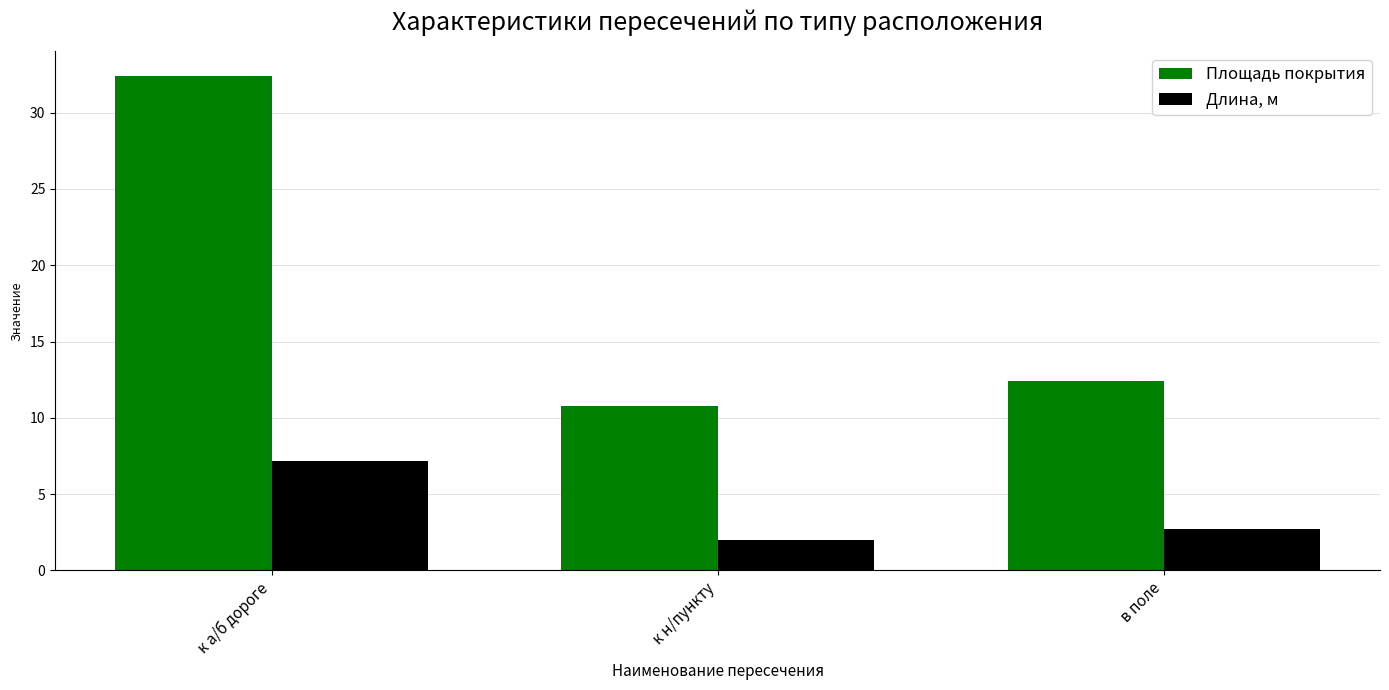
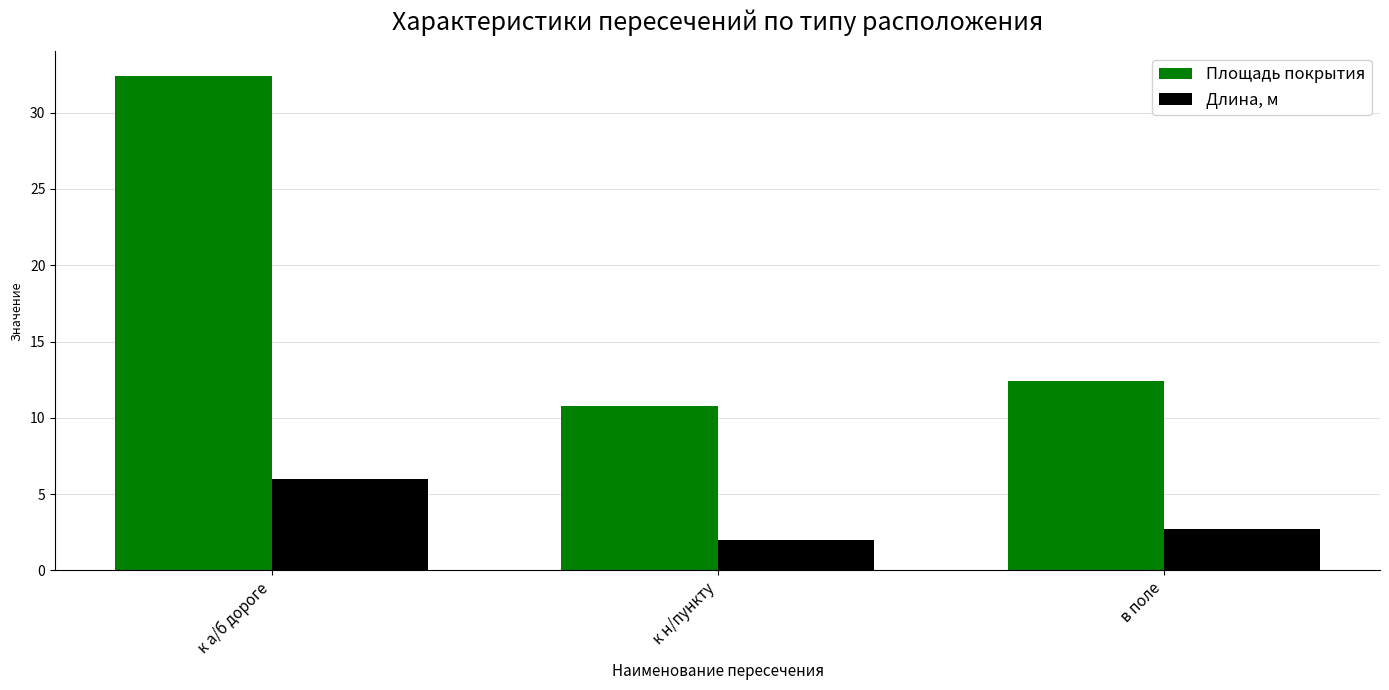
  {
    "Площадь покрытия": {
      "к а/б дороге": 32.4,
      "к н/пункту": 10.8,
      "в поле": 12.4
    },
    "Длина, м": {
-     "к а/б дороге": 7.2,
+     "к а/б дороге": 6.0,
      "к н/пункту": 2.0,
      "в поле": 2.7
    }
  }
